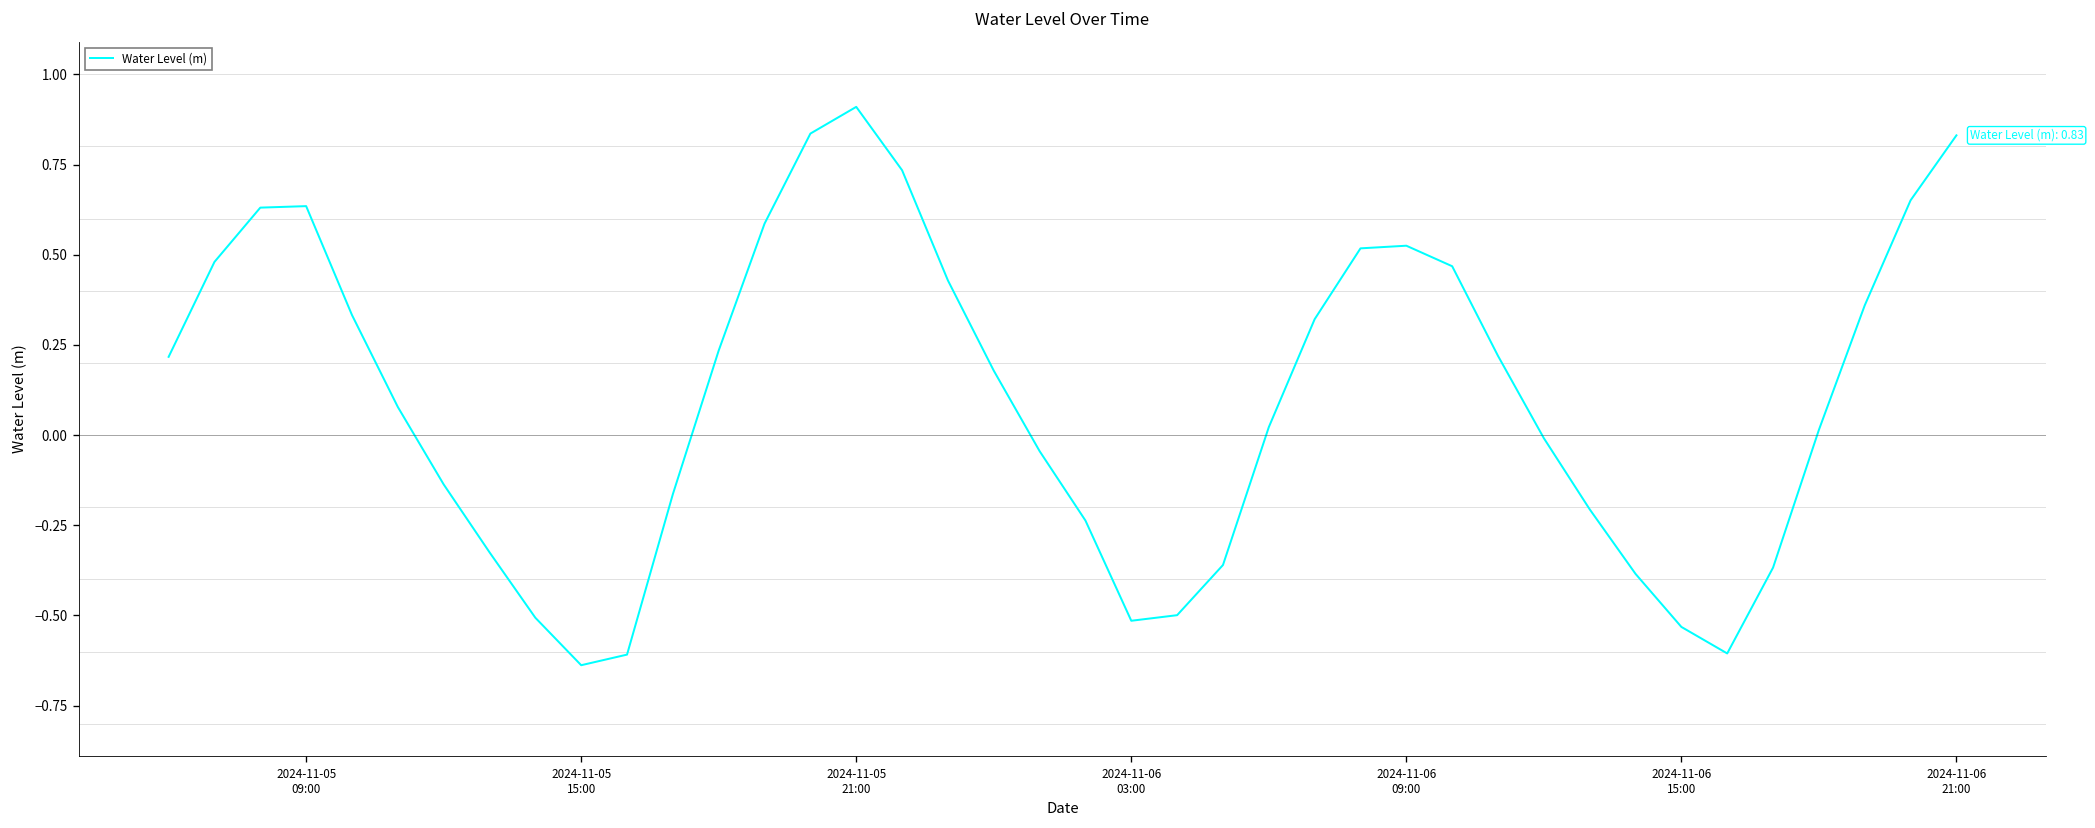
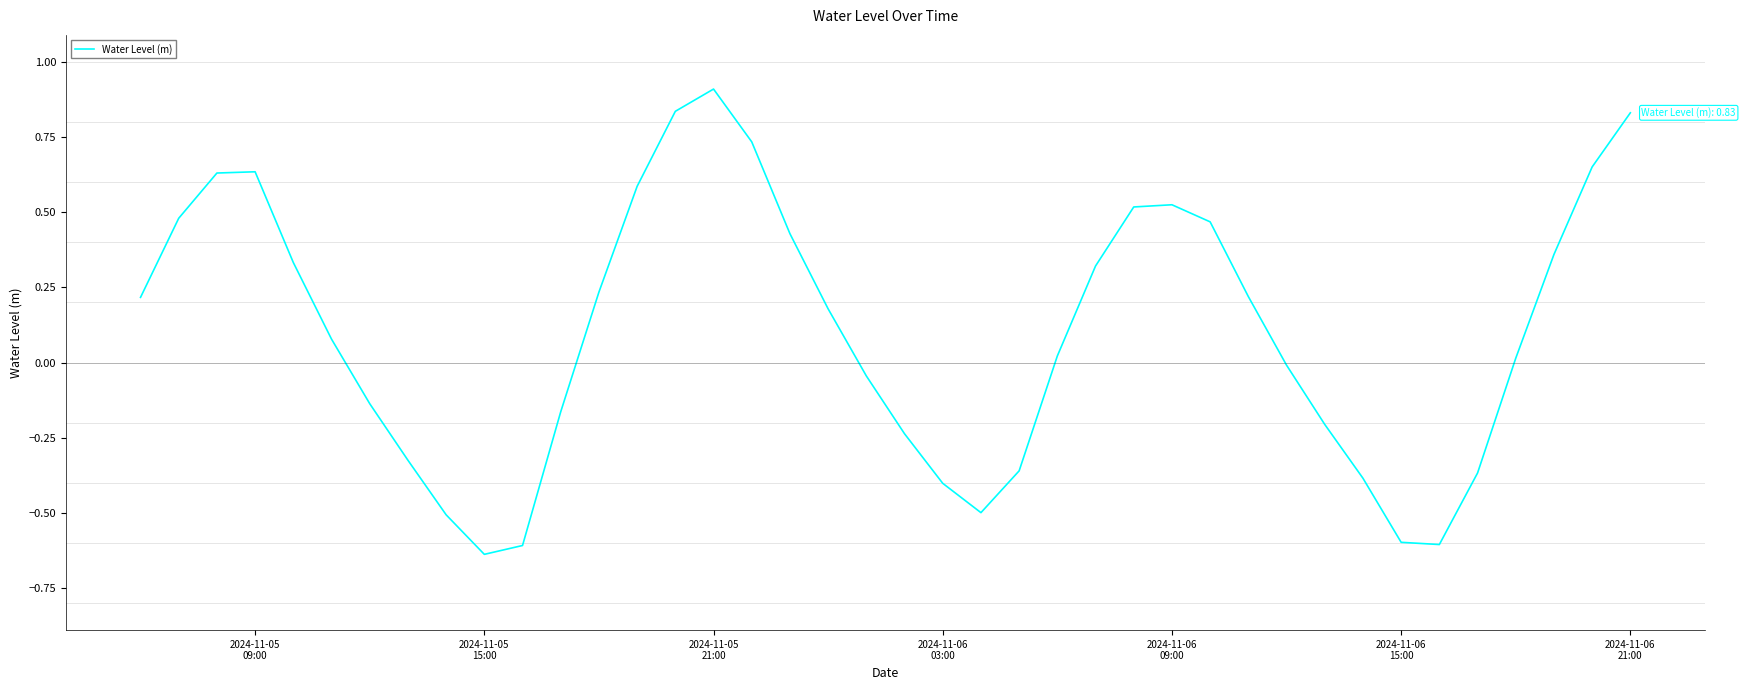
  {
    "2024-11-05 09:00": 0.63,
    "2024-11-05 15:00": -0.64,
    "2024-11-05 21:00": 0.91,
-   "2024-11-06 03:00": -0.51,
+   "2024-11-06 03:00": -0.40,
    "2024-11-06 09:00": 0.52,
-   "2024-11-06 15:00": -0.53
+   "2024-11-06 15:00": -0.60
  }
